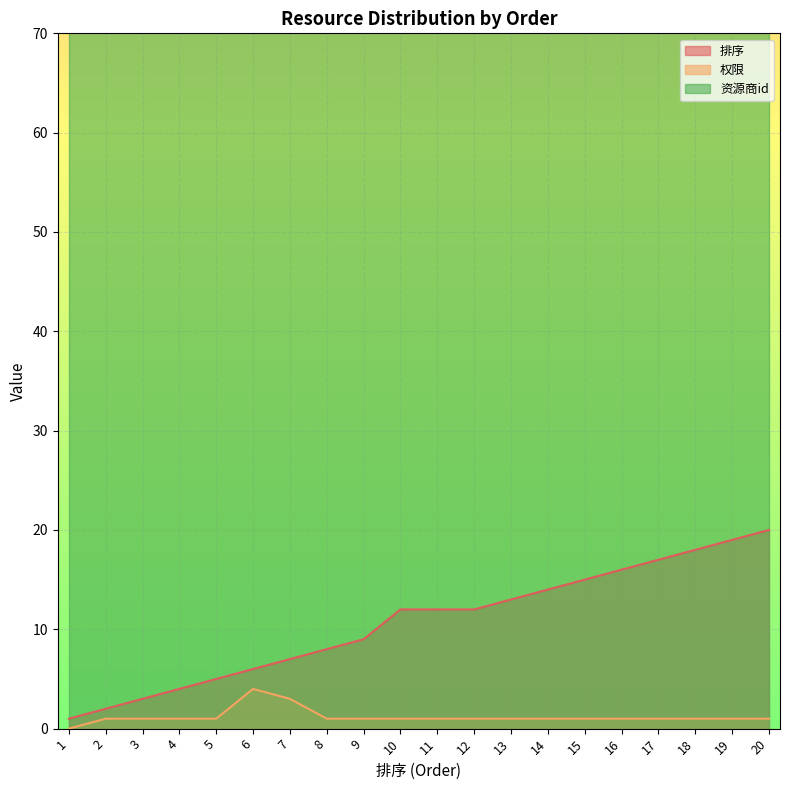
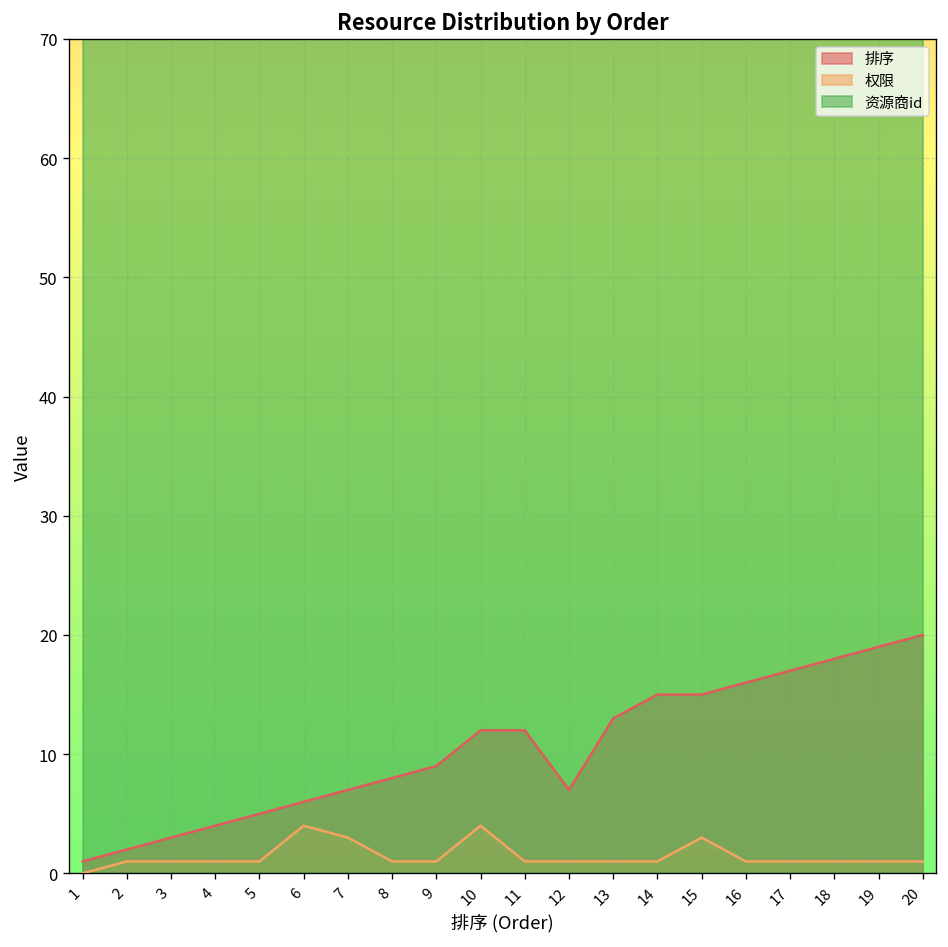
  {
    "排序": {
      "1": 1,
      "2": 2,
      "3": 3,
      "4": 4,
      "5": 5,
      "6": 6,
      "7": 7,
      "8": 8,
      "9": 9,
      "10": 12,
      "11": 12,
-     "12": 12,
+     "12": 7,
      "13": 13,
-     "14": 14,
+     "14": 15,
      "15": 15,
      "16": 16,
      "17": 17,
      "18": 18,
      "19": 19,
      "20": 20
    },
    "权限": {
      "1": 0,
      "2": 1,
      "3": 1,
      "4": 1,
      "5": 1,
      "6": 4,
      "7": 3,
      "8": 1,
      "9": 1,
-     "10": 1,
+     "10": 4,
      "11": 1,
      "12": 1,
      "13": 1,
      "14": 1,
-     "15": 1,
+     "15": 3,
      "16": 1,
      "17": 1,
      "18": 1,
      "19": 1,
      "20": 1
    }
  }
